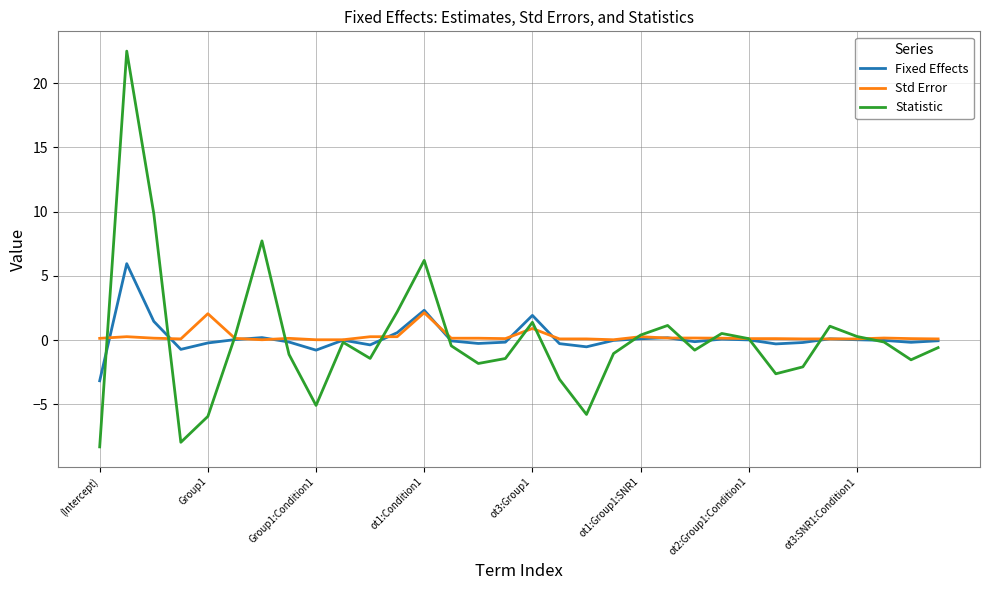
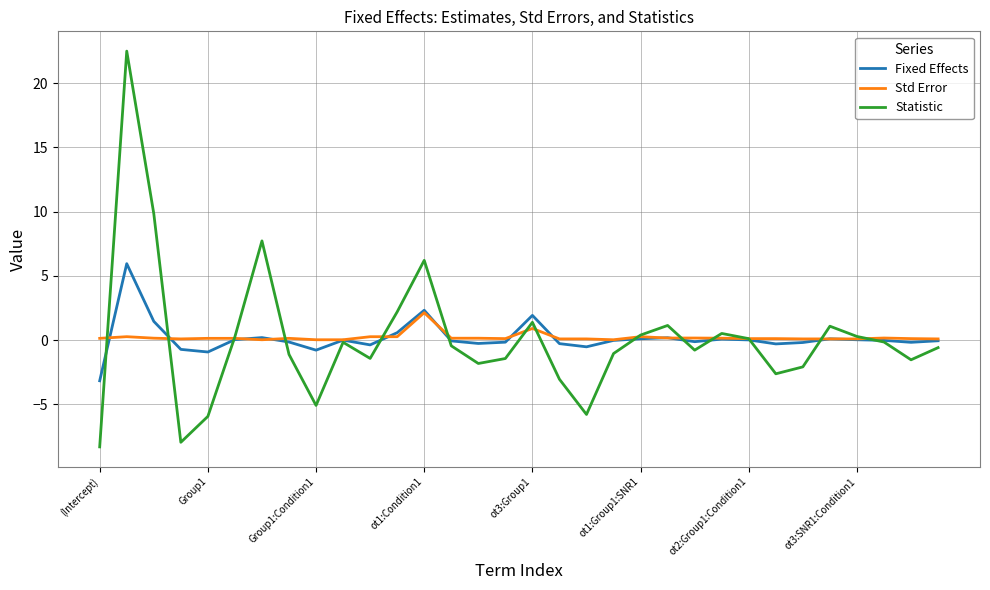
  {
    "Fixed Effects": {
      "(Intercept)": -3.2,
-     "Group1": -0.2,
+     "Group1": -0.9,
      "Group1:Condition1": -0.8,
      "ot3:Group1": 1.9
    },
    "Std Error": {
      "(Intercept)": 0.1,
-     "Group1": 2.1,
+     "Group1": 0.1,
      "Group1:Condition1": 0.0,
      "ot3:Group1": 0.9
    },
    "Statistic": {
      "(Intercept)": -8.3,
      "Group1": -5.9,
      "Group1:Condition1": -5.1,
      "ot1:Condition1": 6.2,
      "ot3:Group1": 1.4
    }
  }
